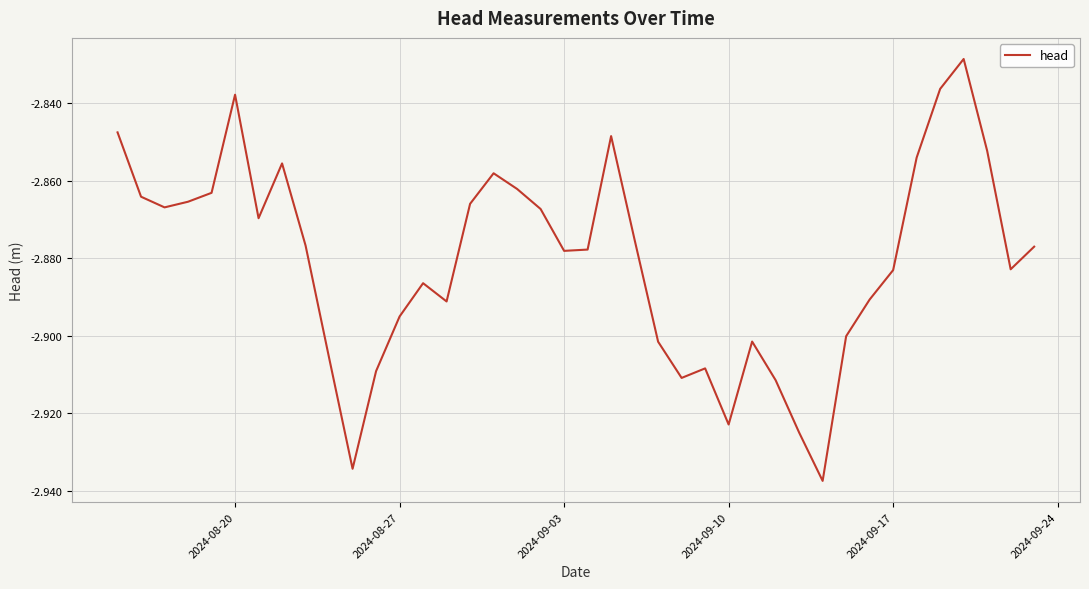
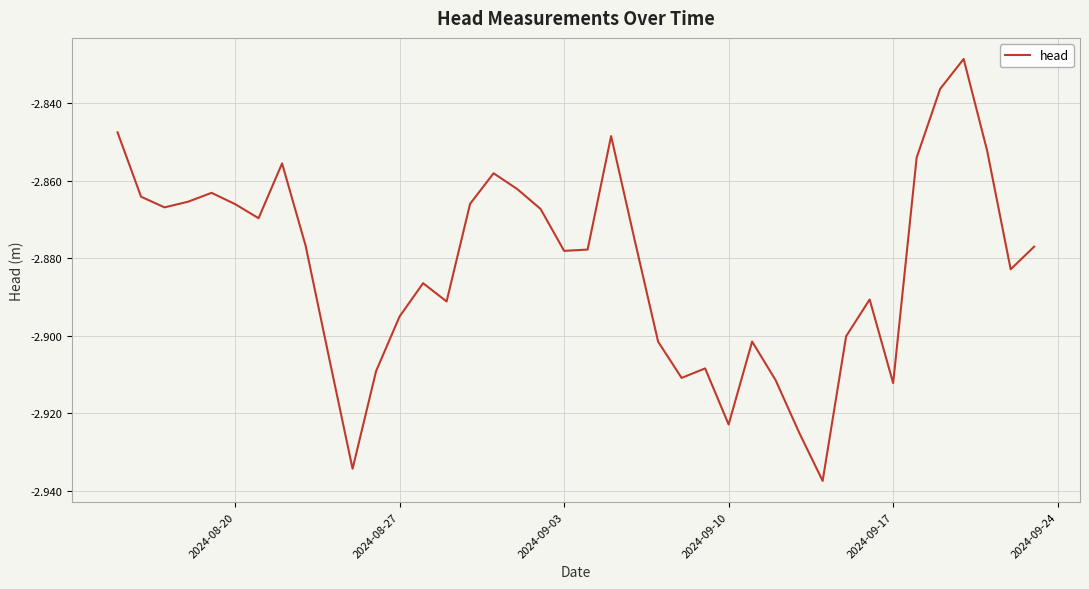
  {
-   "2024-08-20": -2.838,
+   "2024-08-20": -2.866,
    "2024-08-27": -2.895,
    "2024-09-03": -2.878,
    "2024-09-10": -2.923,
-   "2024-09-17": -2.883
+   "2024-09-17": -2.912
  }
